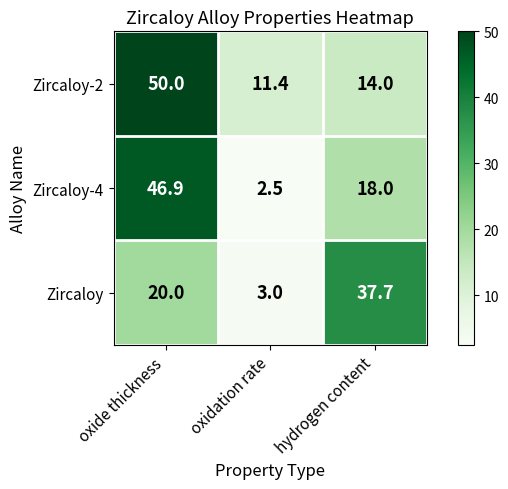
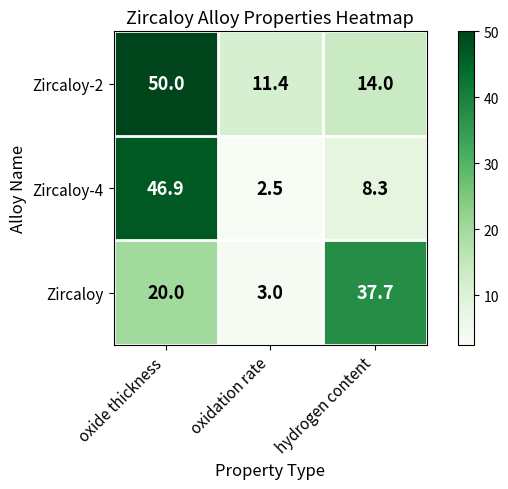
  {
    "Zircaloy-2": {
      "oxide thickness": 50.0,
      "oxidation rate": 11.4,
      "hydrogen content": 14.0
    },
    "Zircaloy-4": {
      "oxide thickness": 46.9,
      "oxidation rate": 2.5,
-     "hydrogen content": 18.0
+     "hydrogen content": 8.3
    },
    "Zircaloy": {
      "oxide thickness": 20.0,
      "oxidation rate": 3.0,
      "hydrogen content": 37.7
    }
  }
